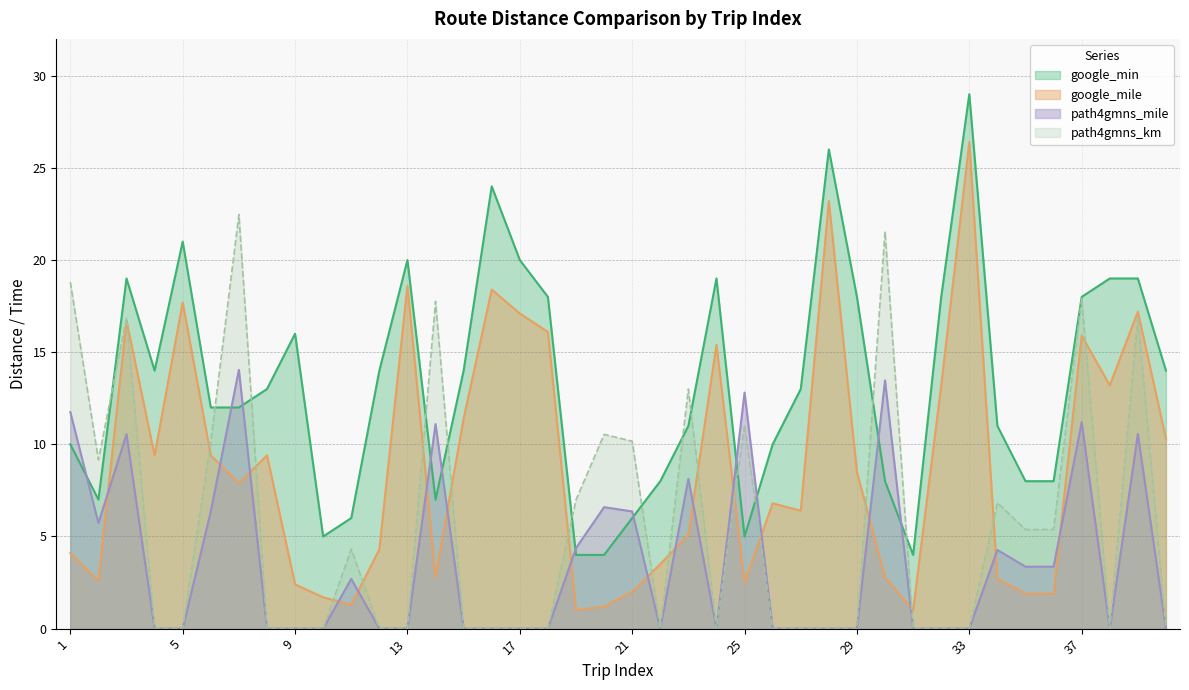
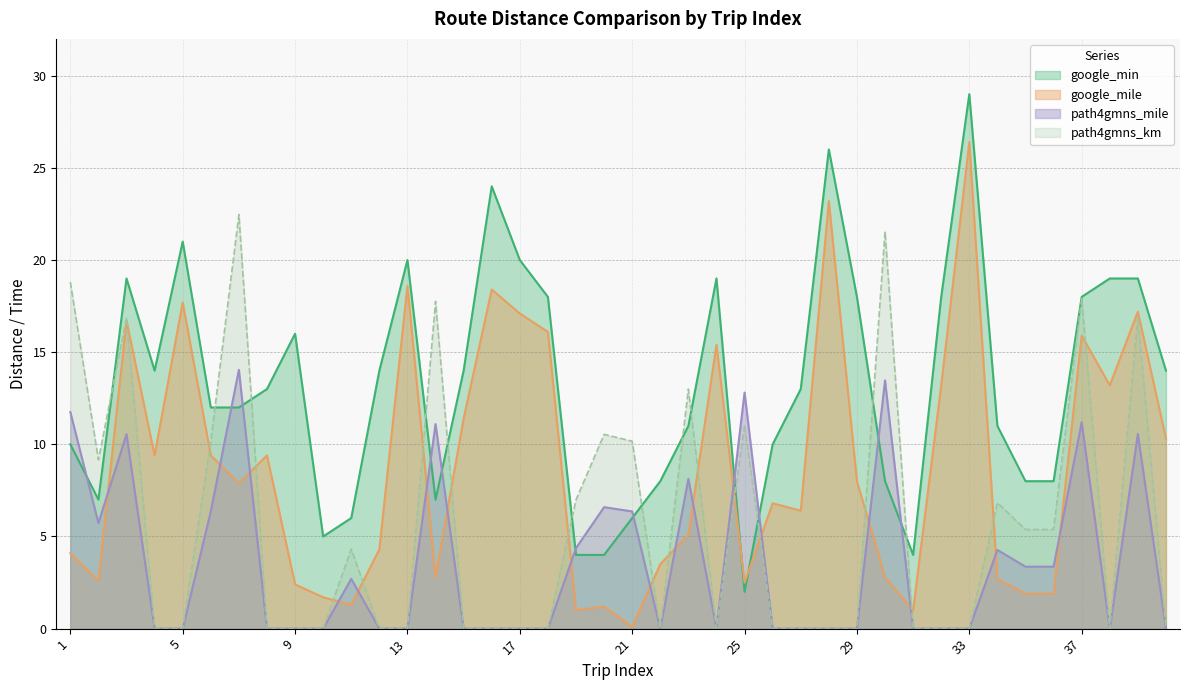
  {
    "google_min": {
      "1": 10,
      "5": 21,
      "9": 16,
      "13": 20,
      "17": 20,
      "21": 6,
-     "25": 5,
+     "25": 2,
      "29": 18,
      "33": 29
    },
    "google_mile": {
      "1": 4.1,
      "5": 17.7,
      "9": 2.4,
      "13": 18.6,
      "17": 17.1,
-     "21": 2.0,
+     "21": 0.1,
      "25": 2.5,
-     "29": 8.5,
+     "29": 8.0,
      "33": 26.4,
      "37": 15.9
    },
    "path4gmns_mile": {
      "1": 11.8,
      "21": 6.4,
      "25": 12.8,
      "37": 11.2
    },
    "path4gmns_km": {
      "1": 18.8,
      "21": 10.2,
      "25": 11.1
    }
  }
